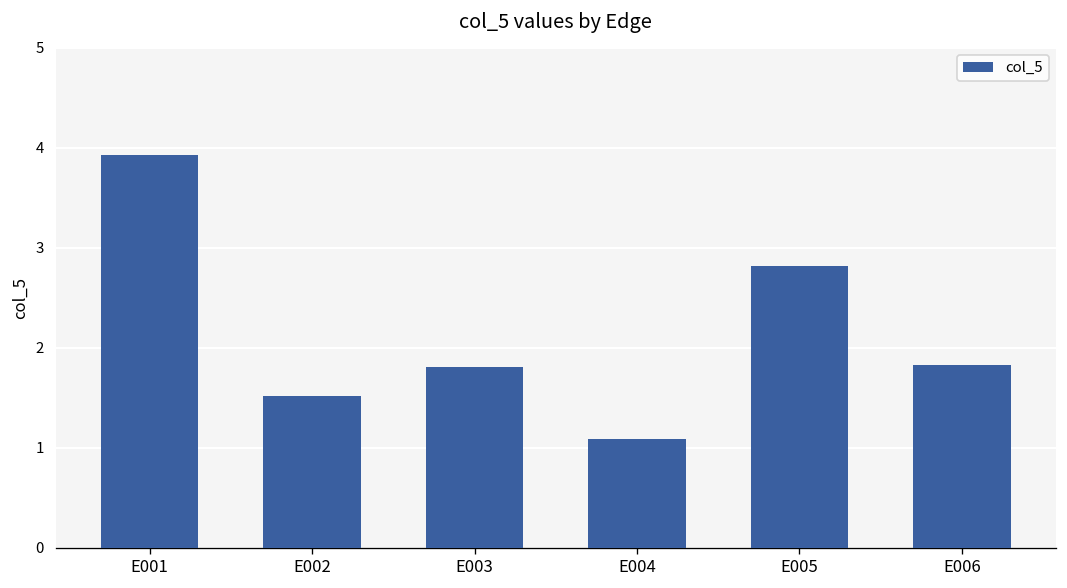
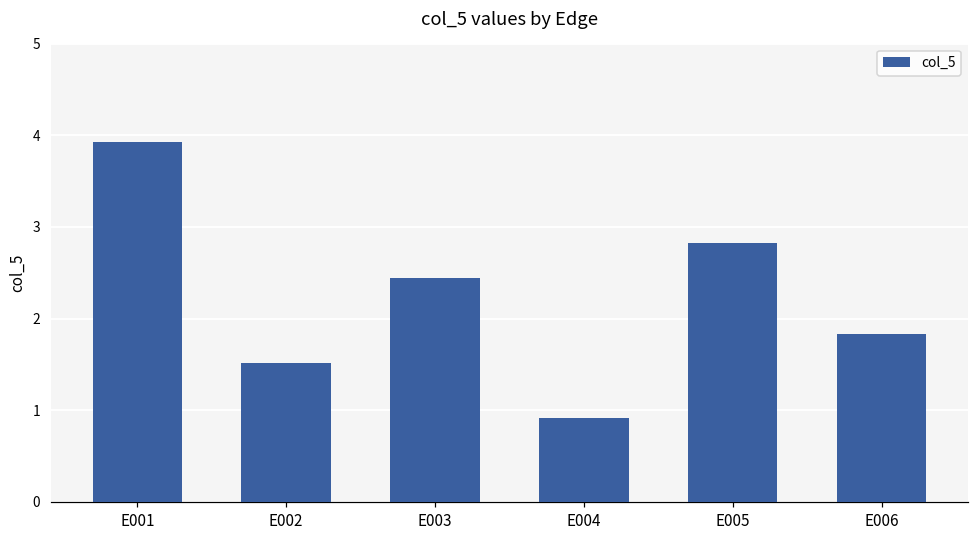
  {
    "E001": 3.9,
    "E002": 1.5,
-   "E003": 1.8,
-   "E004": 1.1,
+   "E003": 2.4,
+   "E004": 0.9,
    "E005": 2.8,
    "E006": 1.8
  }
